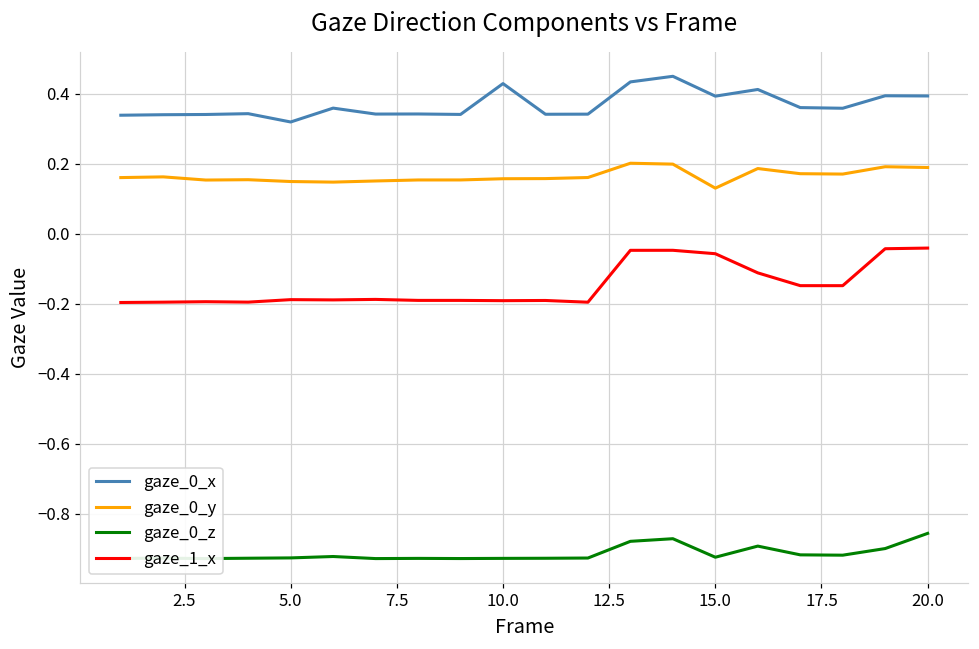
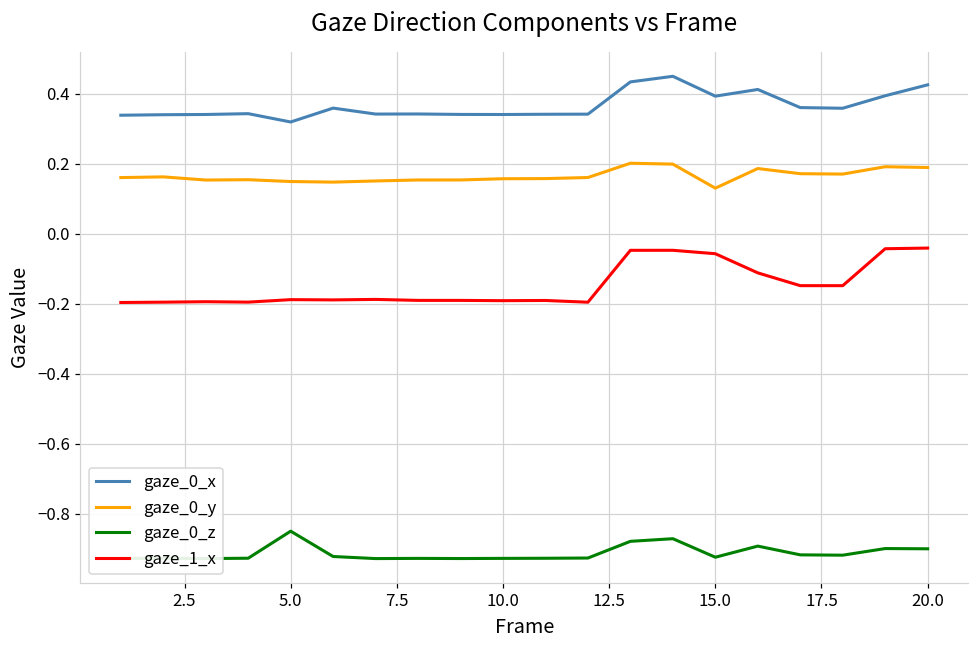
  {
    "gaze_0_x": {
      "5.0": 0.32,
-     "10.0": 0.43,
+     "10.0": 0.34,
      "15.0": 0.39,
-     "20.0": 0.39
+     "20.0": 0.43
    },
    "gaze_0_y": {
      "5.0": 0.15,
      "10.0": 0.16,
      "15.0": 0.13,
      "20.0": 0.19
    },
    "gaze_0_z": {
-     "5.0": -0.93,
+     "5.0": -0.85,
      "10.0": -0.93,
      "15.0": -0.92,
-     "20.0": -0.86
+     "20.0": -0.90
    },
    "gaze_1_x": {
      "5.0": -0.19,
      "10.0": -0.19,
      "15.0": -0.06,
      "20.0": -0.04
    }
  }
